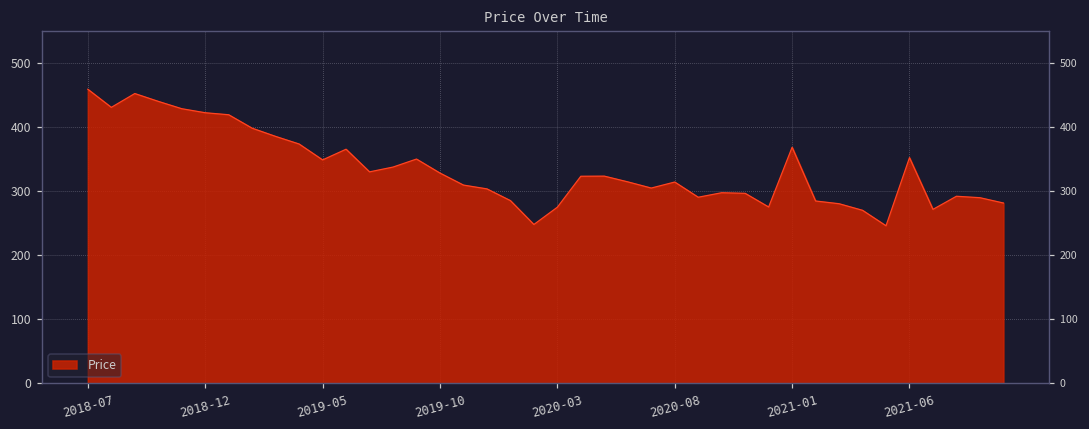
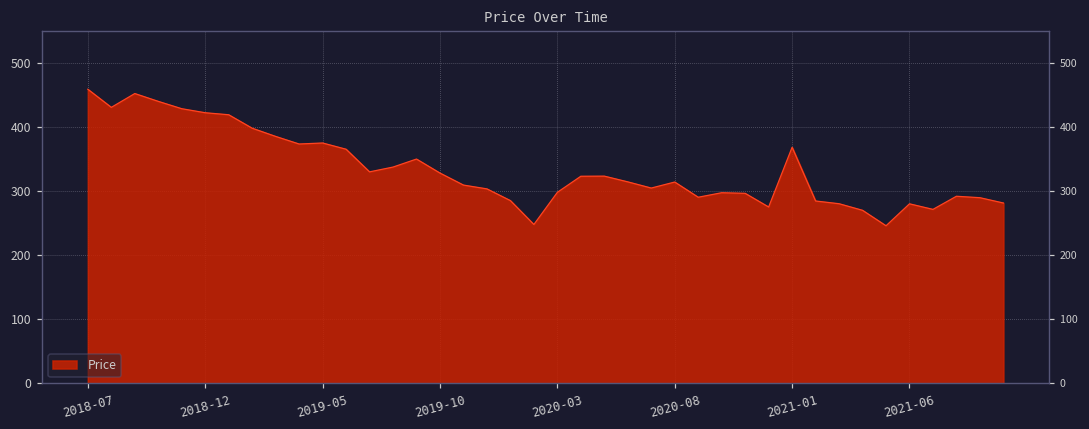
  {
    "2018-07": 460,
    "2018-12": 420,
-   "2019-05": 350,
+   "2019-05": 380,
    "2019-10": 330,
-   "2020-03": 270,
+   "2020-03": 300,
    "2020-08": 310,
    "2021-01": 370,
-   "2021-06": 350
+   "2021-06": 280
  }
